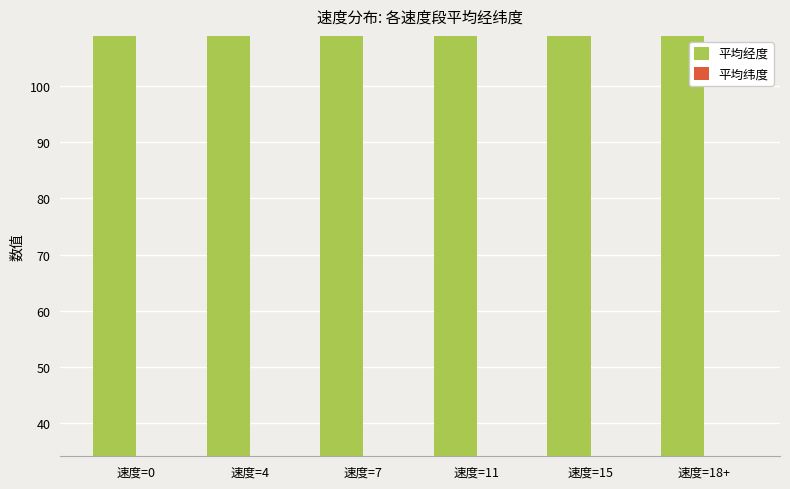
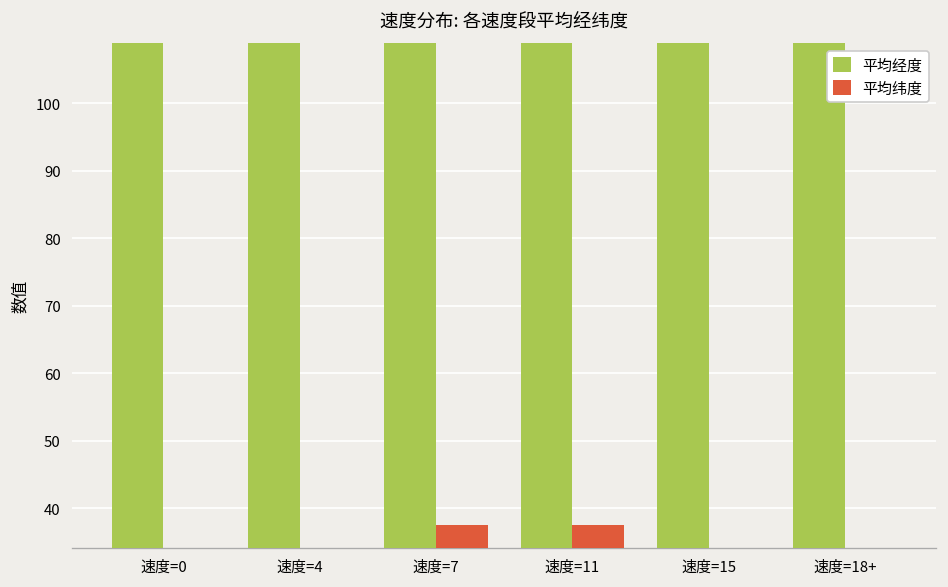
  {
    "平均经度": {
      "速度=0": 109,
      "速度=4": 109,
      "速度=7": 109,
      "速度=11": 109,
      "速度=15": 109,
      "速度=18+": 109
    },
    "平均纬度": {
-     "速度=7": 34,
-     "速度=11": 34,
+     "速度=7": 38,
+     "速度=11": 38,
      "速度=18+": 34
    }
  }
